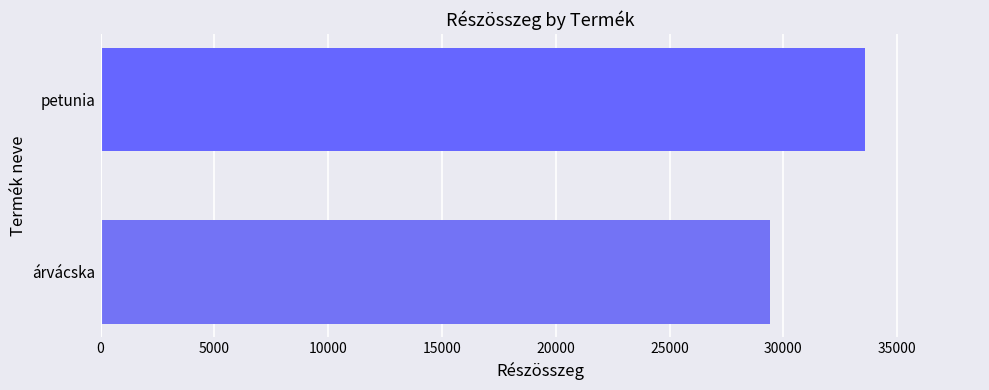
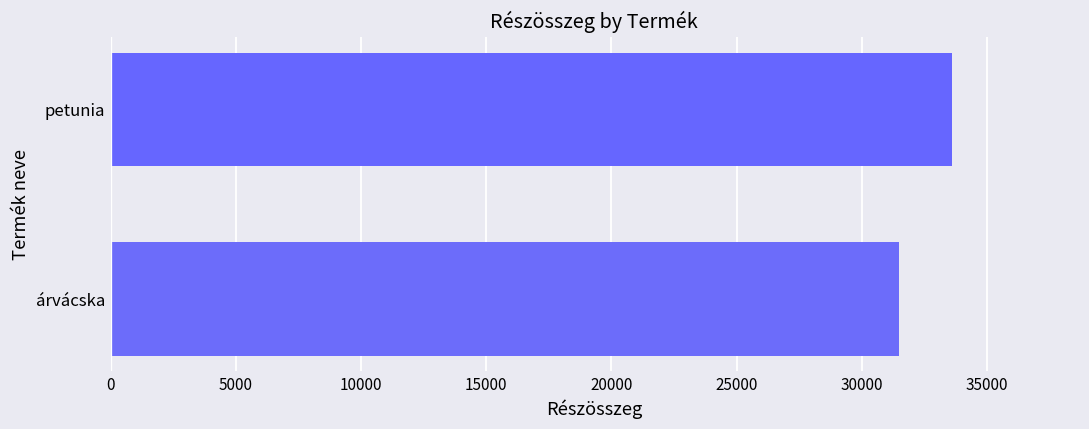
  {
    "petunia": 33600,
-   "árvácska": 29400
+   "árvácska": 31500
  }
